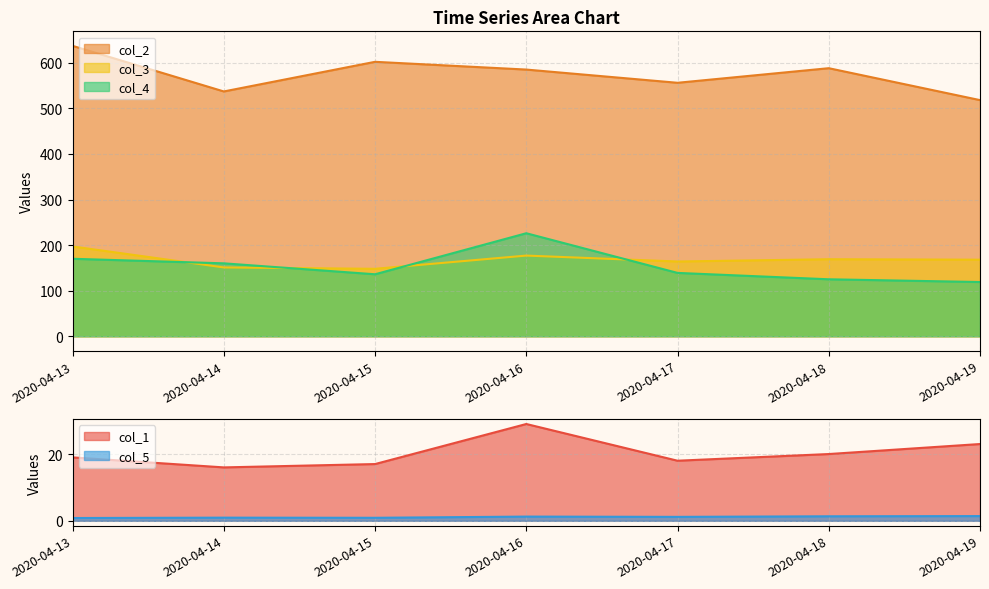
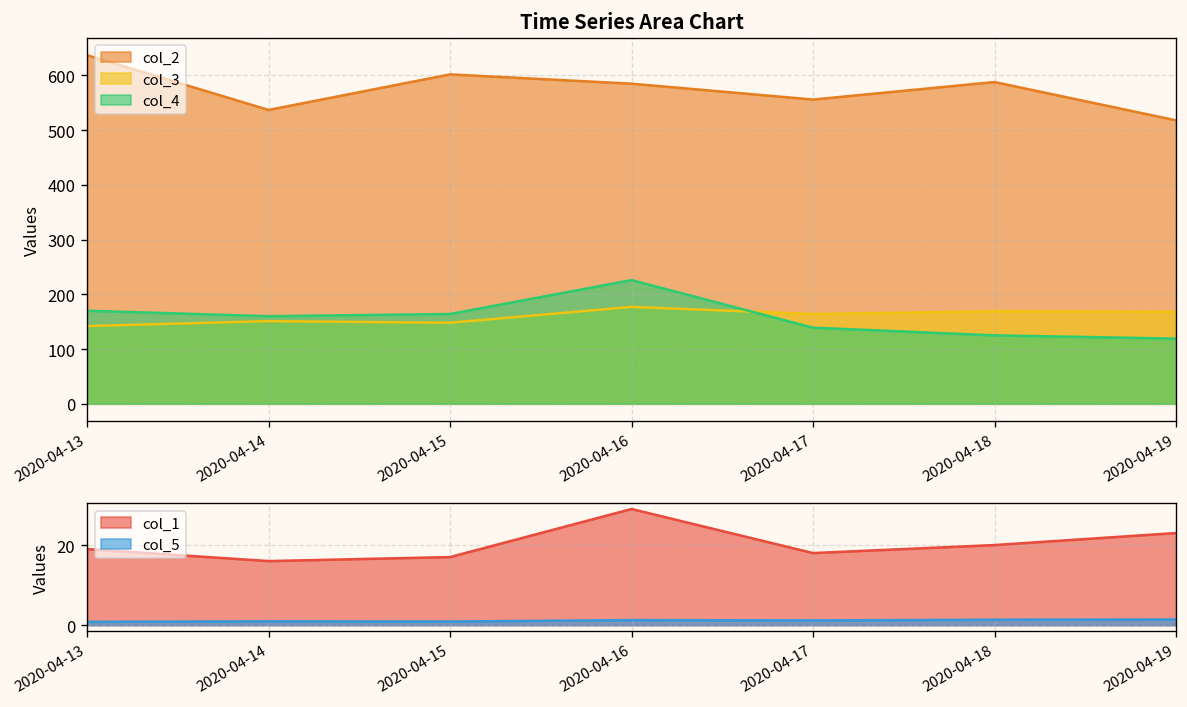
  {
    "Time Series Area Chart": {
      "col_2": {
        "2020-04-13": 640,
        "2020-04-14": 540,
        "2020-04-15": 600,
        "2020-04-16": 590,
        "2020-04-17": 560,
        "2020-04-18": 590,
        "2020-04-19": 520
      },
      "col_3": {
-       "2020-04-13": 200,
+       "2020-04-13": 140,
        "2020-04-14": 150,
        "2020-04-15": 150,
        "2020-04-16": 180,
        "2020-04-17": 160,
        "2020-04-18": 170,
        "2020-04-19": 170
      },
      "col_4": {
        "2020-04-13": 170,
        "2020-04-14": 160,
-       "2020-04-15": 140,
+       "2020-04-15": 160,
        "2020-04-16": 230,
        "2020-04-17": 140,
        "2020-04-18": 130,
        "2020-04-19": 120
      }
    }
  }
